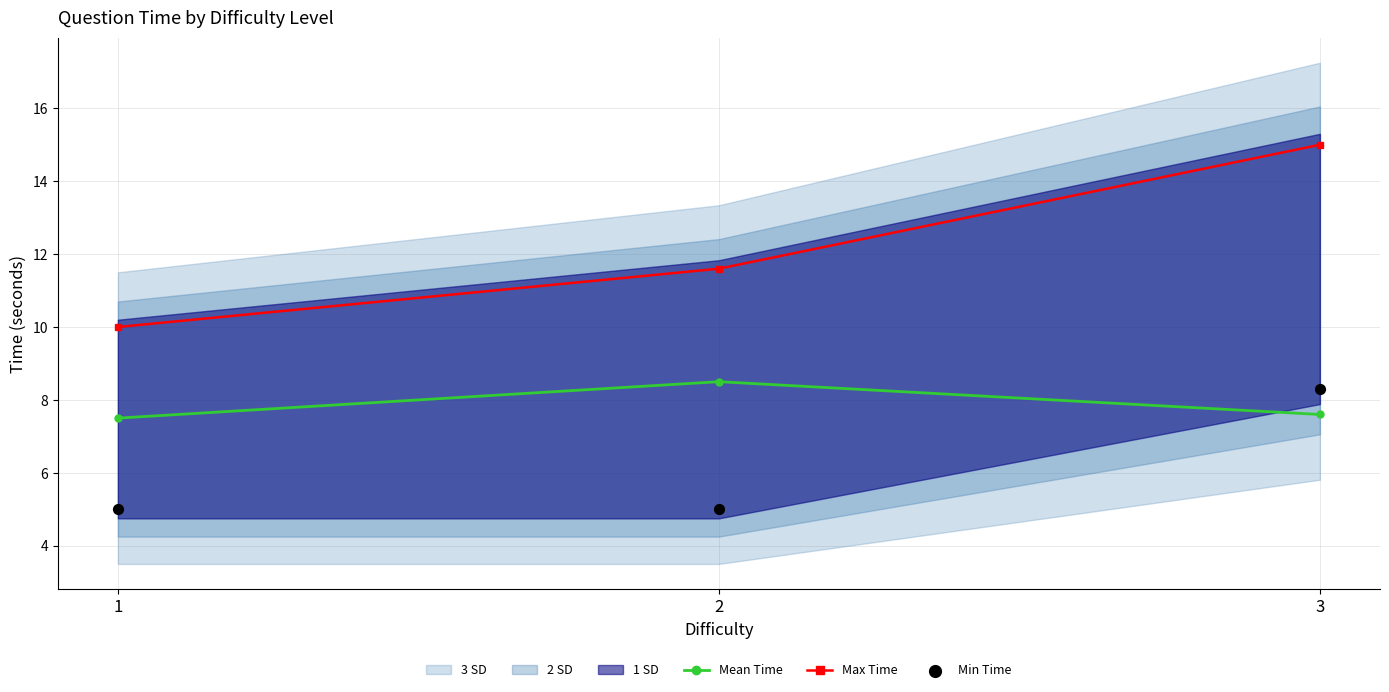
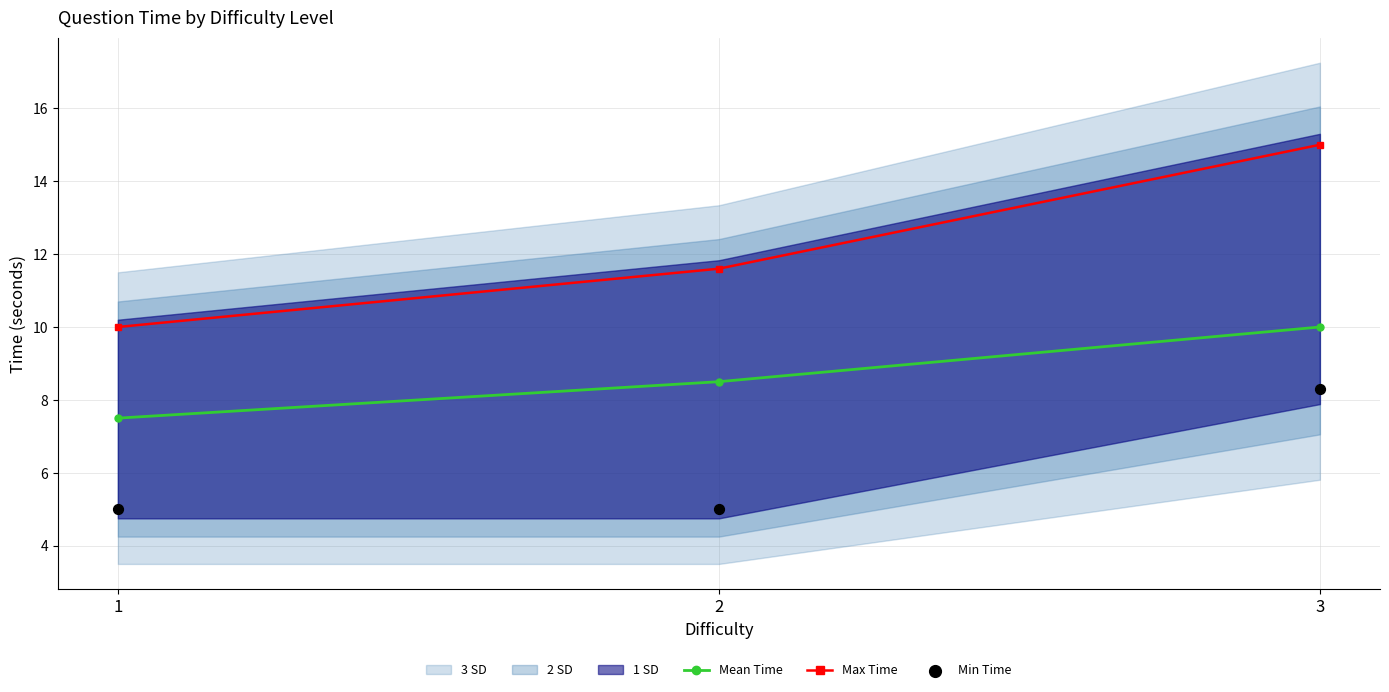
  {
    "Mean Time": {
      "1": 7.5,
      "2": 8.5,
-     "3": 7.6
+     "3": 10.0
    },
    "Max Time": {
      "1": 10.0,
      "2": 11.6,
      "3": 15.0
    }
  }
